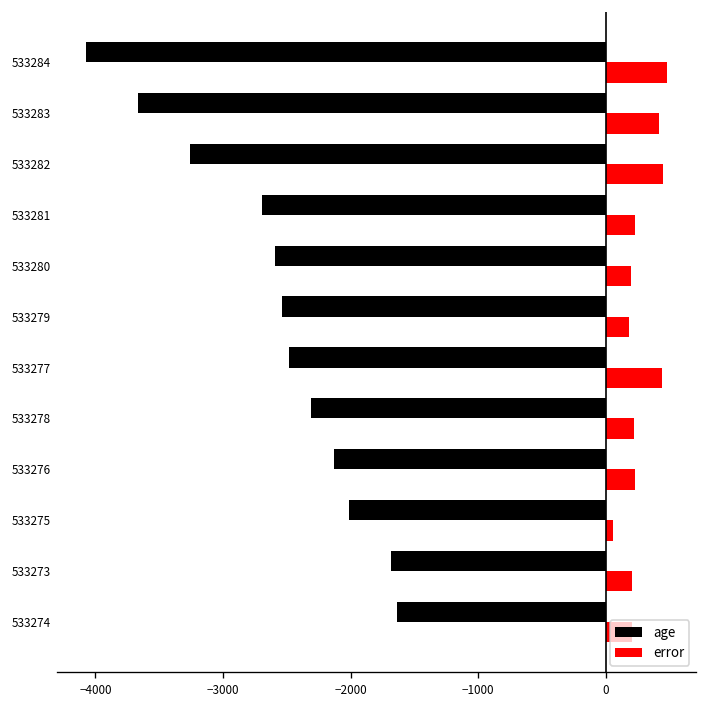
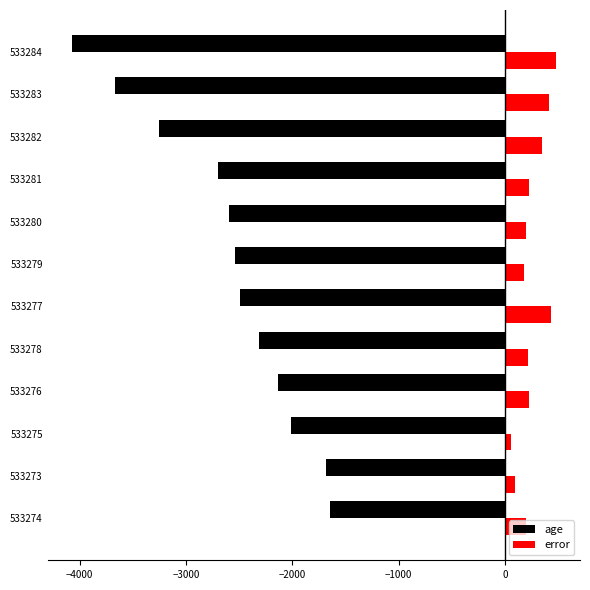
  {
    "age": {
      "533284": -4070,
      "533283": -3660,
      "533282": -3260,
      "533281": -2700,
      "533280": -2600,
      "533279": -2540,
      "533277": -2490,
      "533278": -2310,
      "533276": -2130,
      "533275": -2010,
      "533273": -1680,
      "533274": -1640
    },
    "error": {
      "533284": 480,
      "533283": 420,
-     "533282": 450,
+     "533282": 350,
      "533281": 230,
      "533280": 200,
      "533279": 180,
      "533277": 440,
      "533278": 220,
      "533276": 230,
      "533275": 50,
-     "533273": 200
+     "533273": 90
    }
  }
